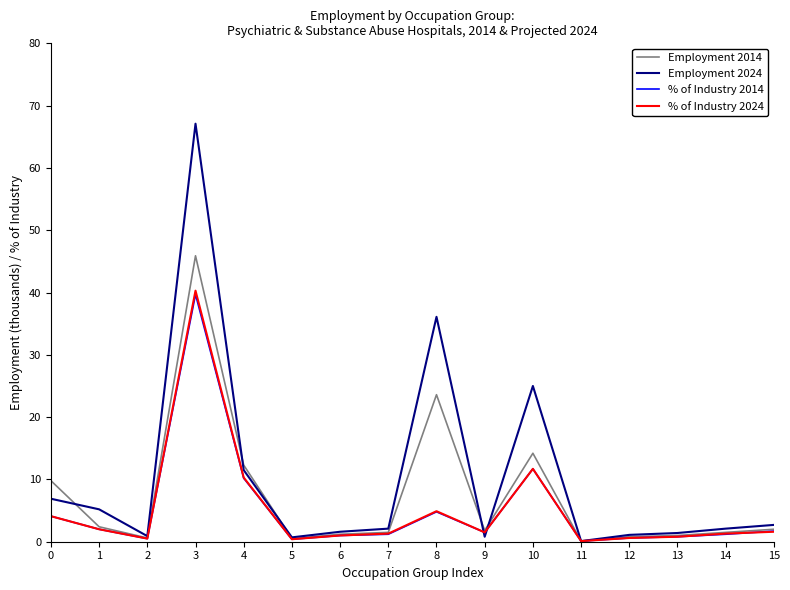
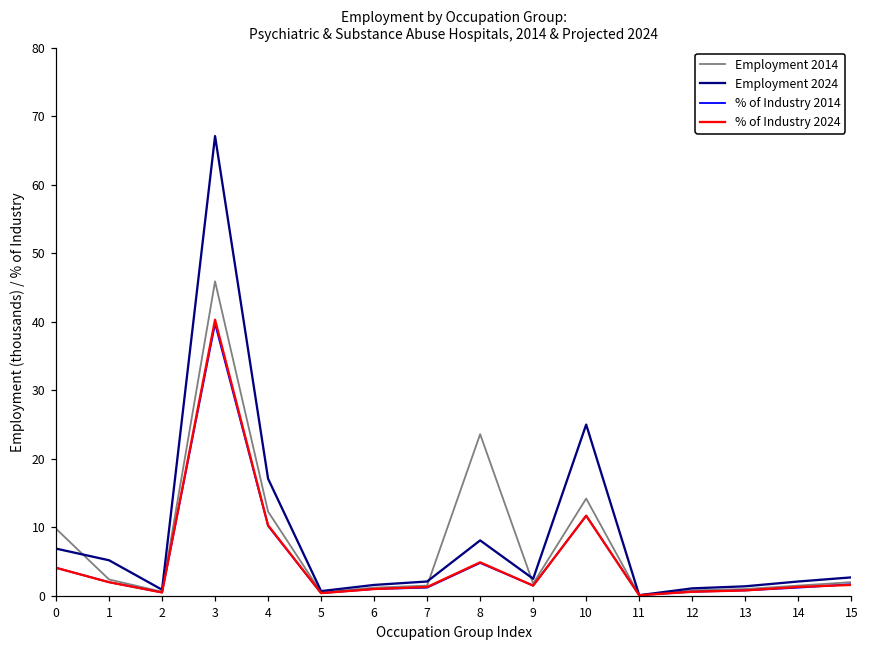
  {
    "Employment 2014": {
      "0": 10,
      "3": 46,
      "4": 12,
      "8": 24,
      "10": 14
    },
    "Employment 2024": {
      "0": 7,
      "1": 5,
      "3": 67,
-     "4": 12,
+     "4": 17,
      "7": 2,
-     "8": 36,
-     "9": 1,
+     "8": 8,
+     "9": 3,
      "10": 25,
      "14": 2,
      "15": 3
    },
    "% of Industry 2014": {
      "3": 40
    },
    "% of Industry 2024": {
      "3": 40
    }
  }
